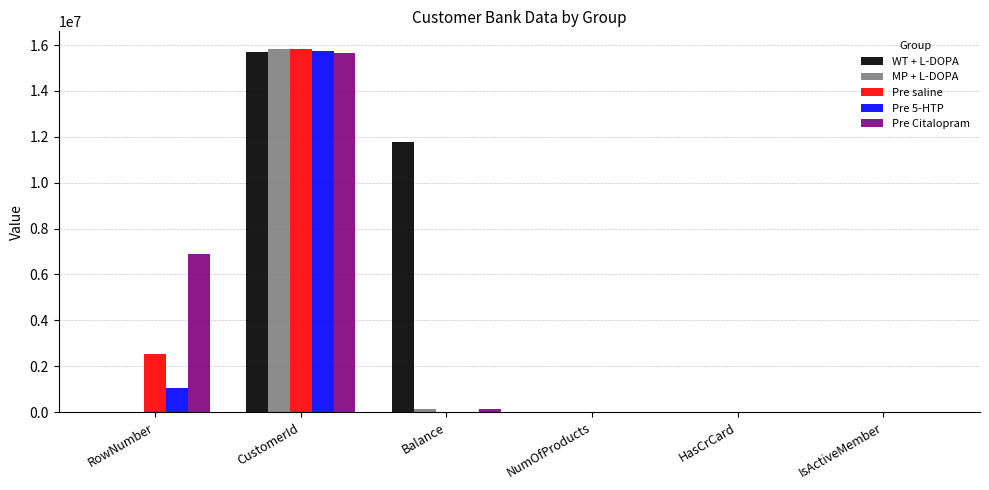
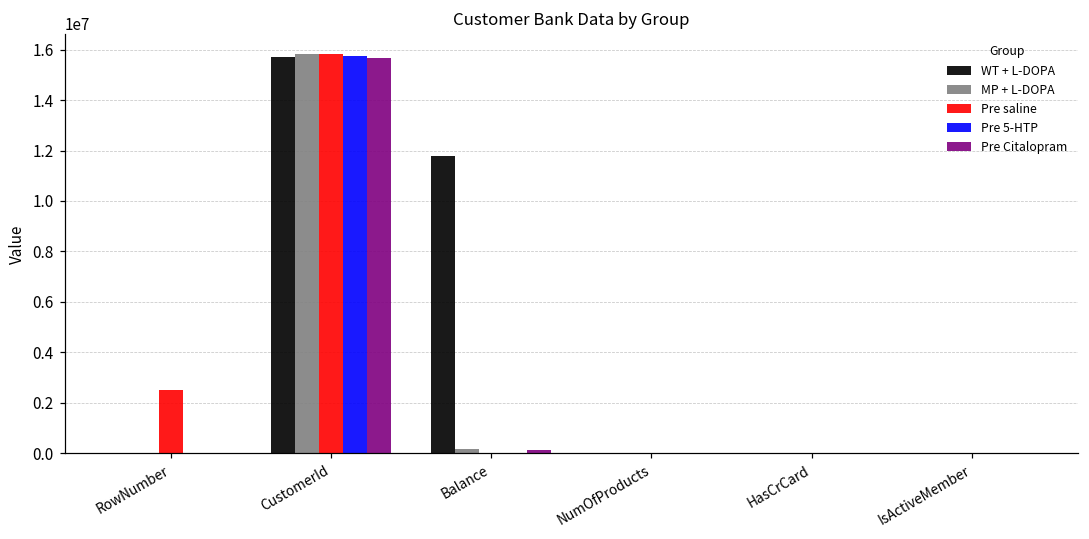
  {
    "WT + L-DOPA": {
      "CustomerId": 15700000,
      "Balance": 11800000,
      "IsActiveMember": 0
    },
    "MP + L-DOPA": {
      "CustomerId": 15800000,
      "Balance": 200000,
      "IsActiveMember": 0
    },
    "Pre saline": {
      "RowNumber": 2500000,
      "CustomerId": 15800000,
      "Balance": 0
    },
    "Pre 5-HTP": {
-     "RowNumber": 1000000,
+     "RowNumber": 0,
      "CustomerId": 15700000,
      "Balance": 0,
      "IsActiveMember": 0
    },
    "Pre Citalopram": {
-     "RowNumber": 6900000,
+     "RowNumber": 0,
      "CustomerId": 15700000,
      "Balance": 100000,
      "IsActiveMember": 0
    }
  }
